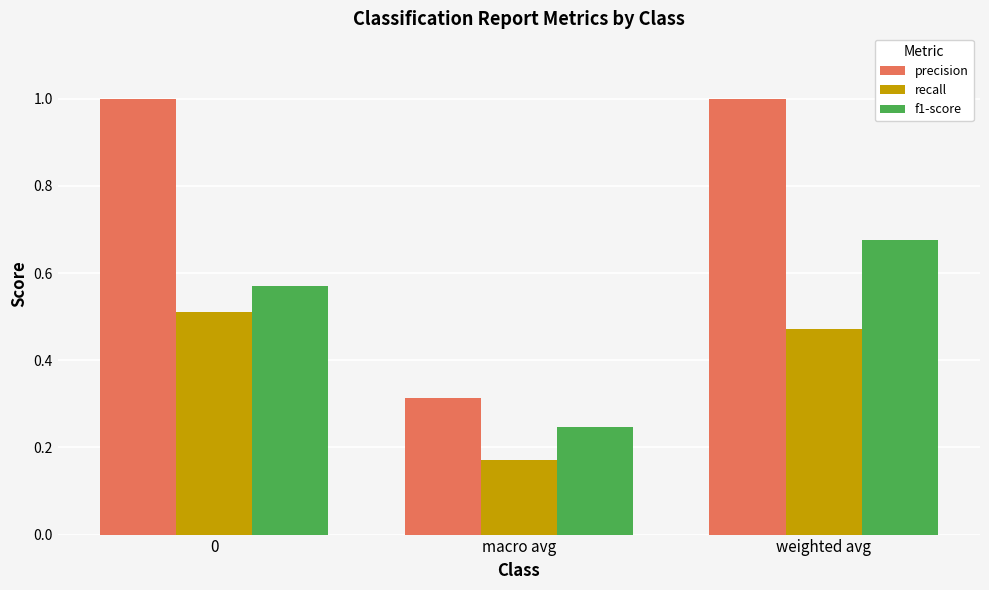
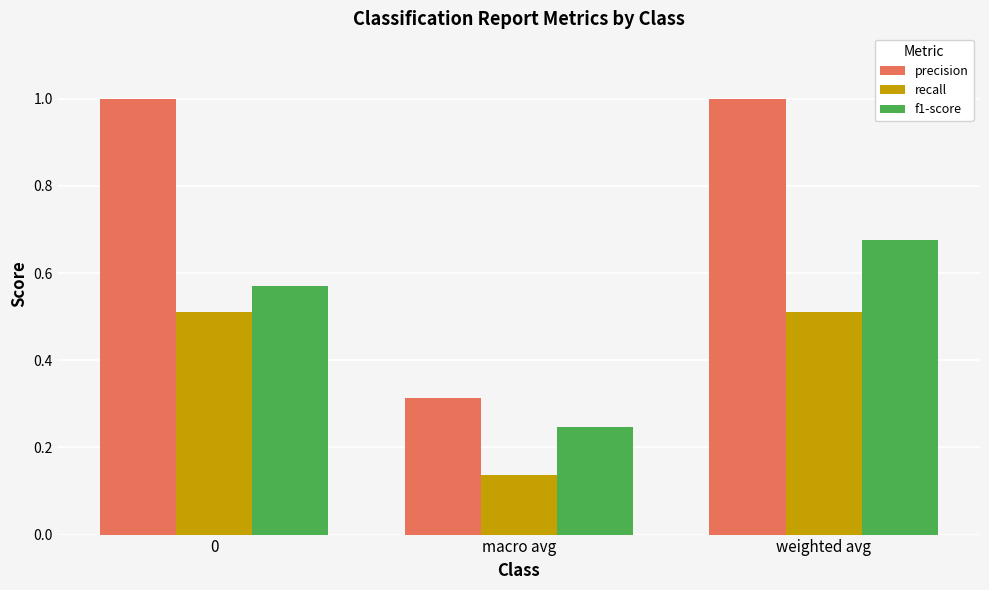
  {
    "precision": {
      "0": 1.00,
      "macro avg": 0.31,
      "weighted avg": 1.00
    },
    "recall": {
      "0": 0.51,
-     "macro avg": 0.17,
-     "weighted avg": 0.47
+     "macro avg": 0.14,
+     "weighted avg": 0.51
    },
    "f1-score": {
      "0": 0.57,
      "macro avg": 0.25,
      "weighted avg": 0.68
    }
  }
